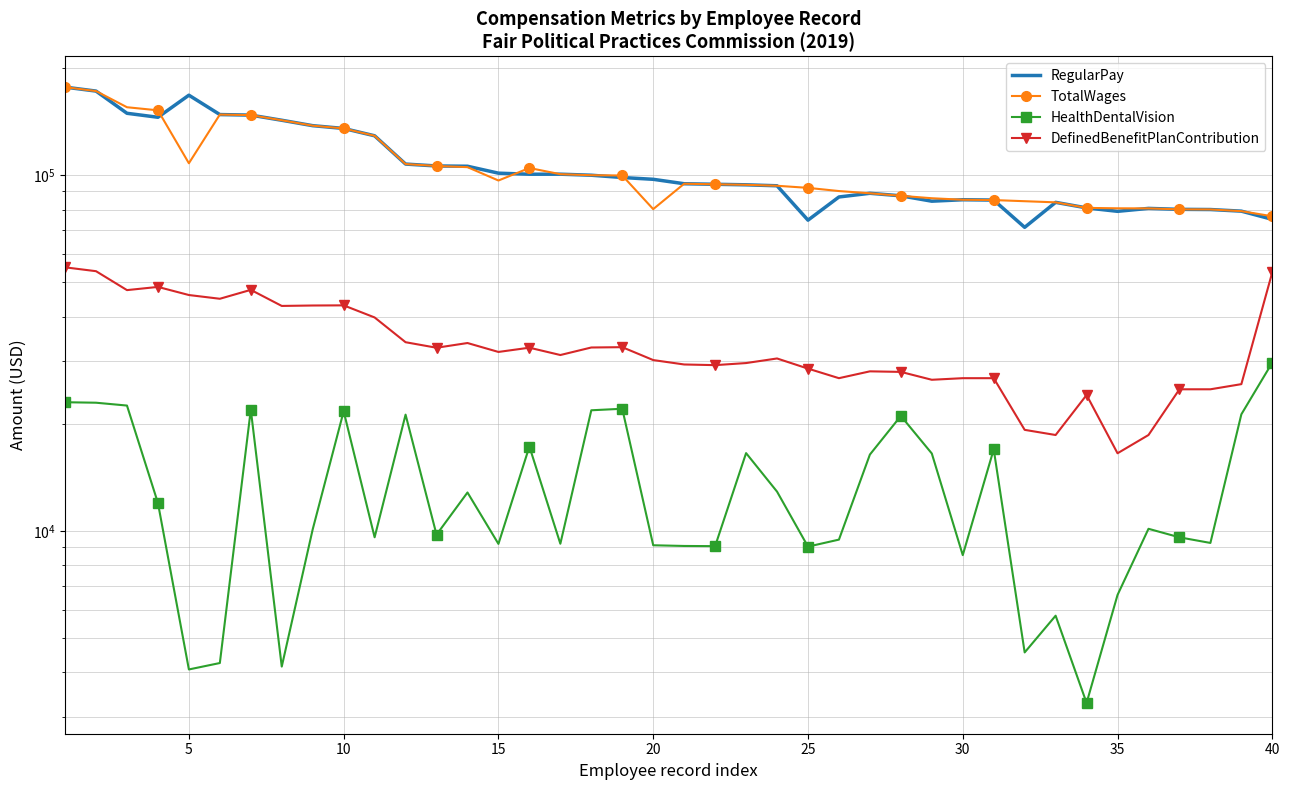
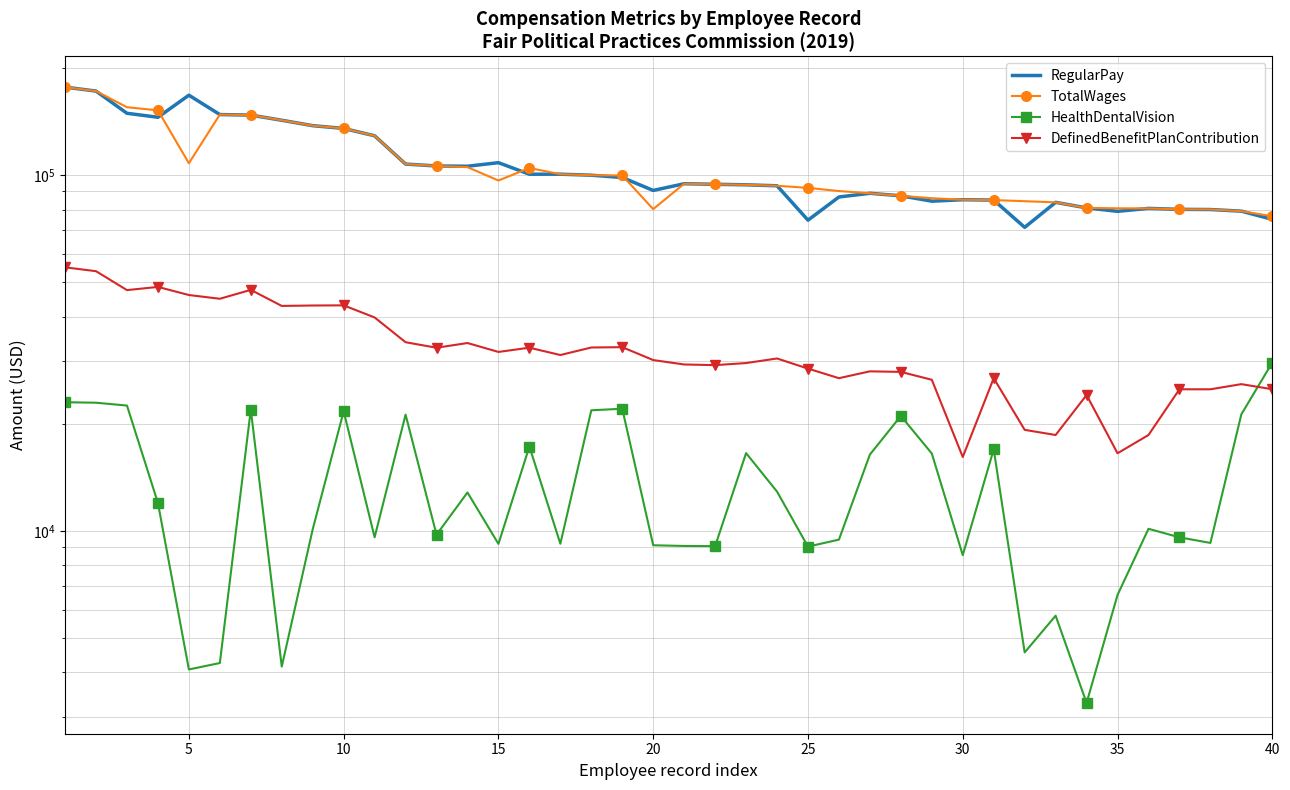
  {
    "RegularPay": {
      "5": 170000,
-     "15": 101000,
-     "20": 97000,
+     "15": 108000,
+     "20": 91000,
      "25": 75000,
      "35": 79000,
      "40": 75000
    },
    "TotalWages": {
      "5": 108000,
      "15": 97000,
      "20": 80000,
      "25": 92000,
      "35": 81000,
      "40": 77000
    },
    "HealthDentalVision": {
      "5": 4100,
      "10": 22000,
      "15": 9200,
      "20": 9100,
      "25": 9000,
      "30": 8500,
      "35": 6600,
      "40": 30000
    },
    "DefinedBenefitPlanContribution": {
      "5": 46000,
      "10": 43000,
      "15": 32000,
      "20": 30000,
      "25": 29000,
-     "30": 27000,
+     "30": 16000,
      "35": 17000,
-     "40": 53000
+     "40": 25000
    }
  }
